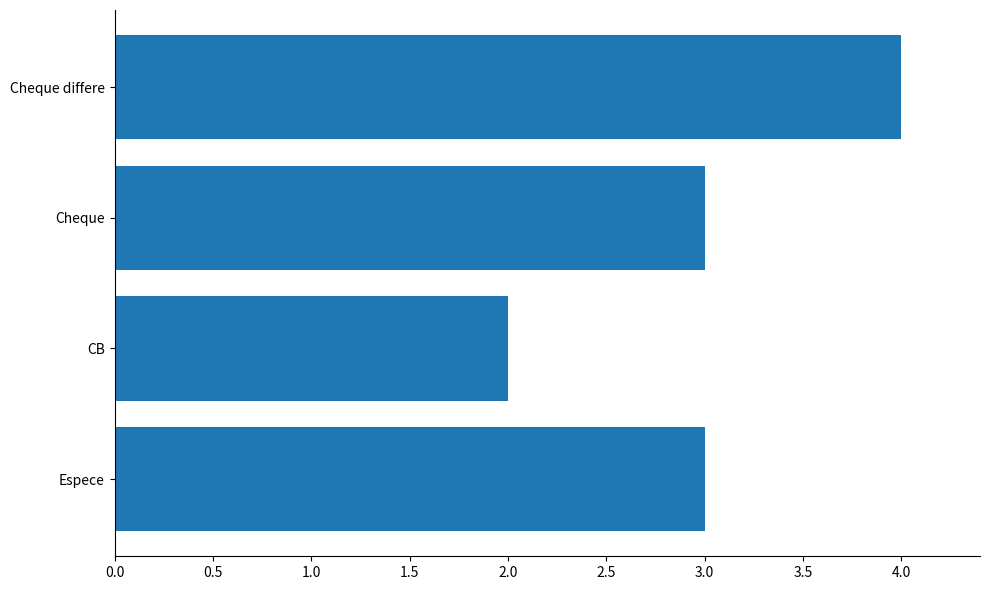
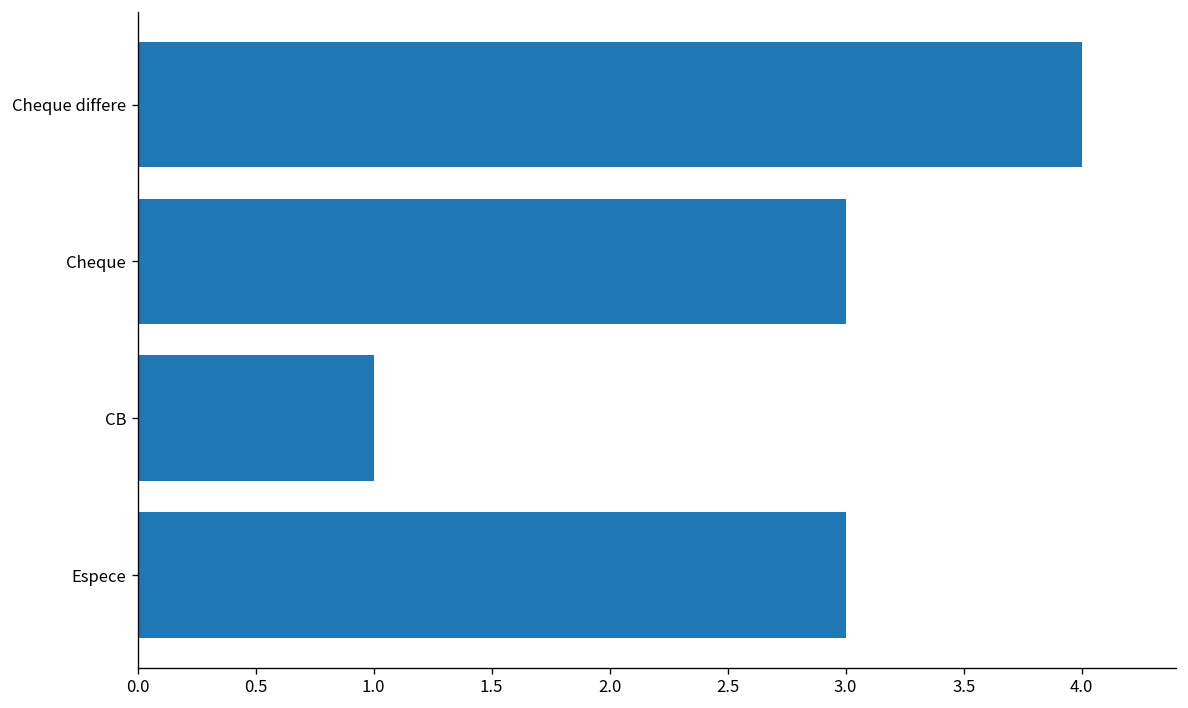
  {
    "Cheque differe": 4,
    "Cheque": 3,
-   "CB": 2,
+   "CB": 1,
    "Espece": 3
  }
